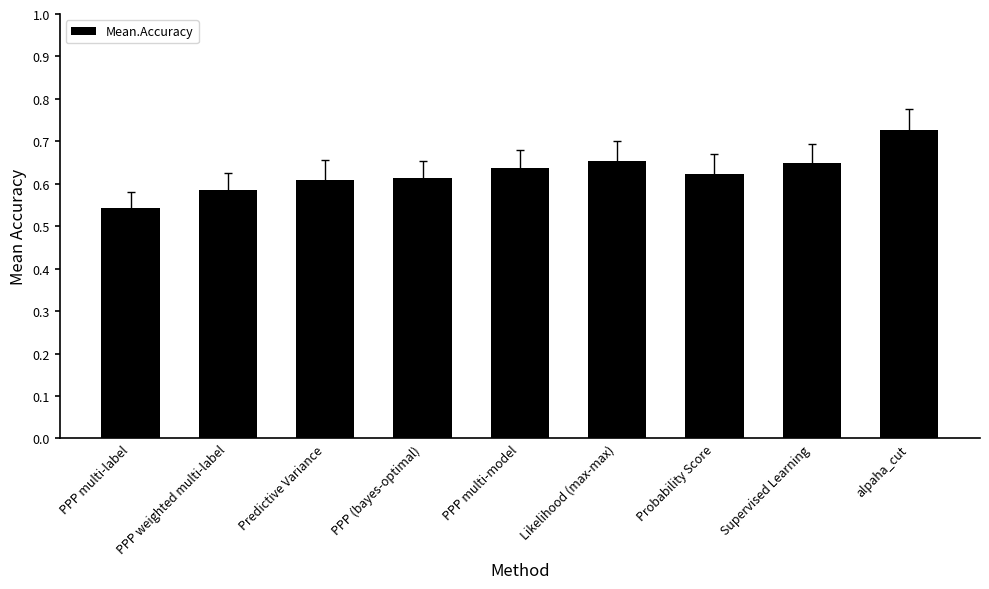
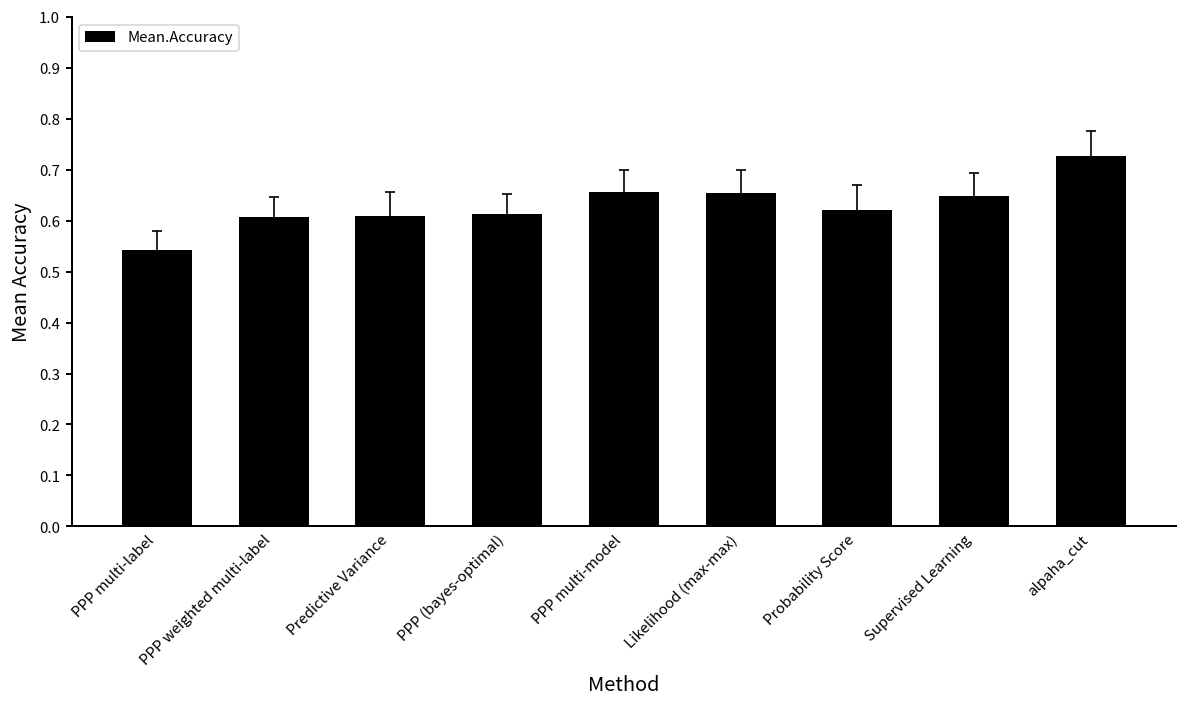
  {
    "Mean.Accuracy": {
      "PPP multi-label": 0.54,
-     "PPP weighted multi-label": 0.59,
+     "PPP weighted multi-label": 0.61,
      "Predictive Variance": 0.61,
      "PPP (bayes-optimal)": 0.61,
-     "PPP multi-model": 0.64,
+     "PPP multi-model": 0.66,
      "Likelihood (max-max)": 0.65,
      "Probability Score": 0.62,
      "Supervised Learning": 0.65,
      "alpaha_cut": 0.73
    }
  }
